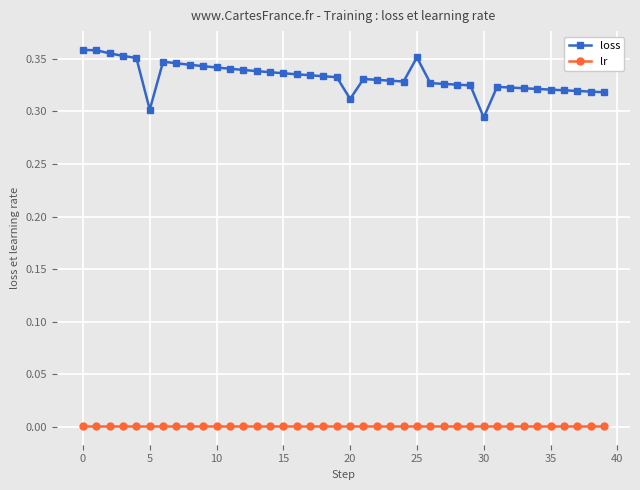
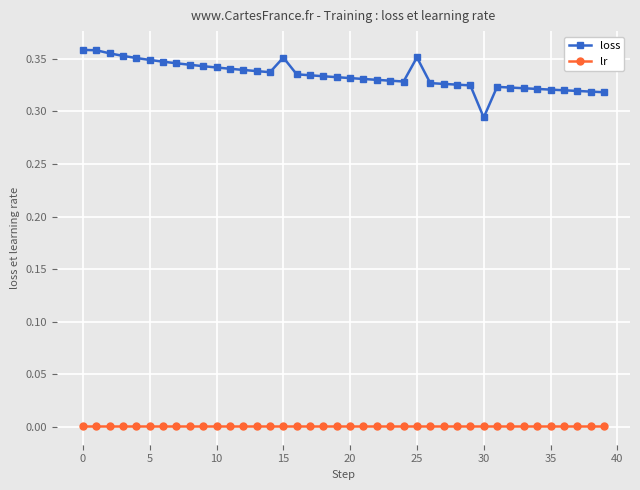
  {
    "loss": {
      "0": 0.359,
-     "5": 0.302,
+     "5": 0.349,
      "10": 0.342,
-     "15": 0.336,
-     "20": 0.312,
+     "15": 0.351,
+     "20": 0.332,
      "25": 0.351,
      "30": 0.294,
      "35": 0.321
    },
    "lr": {
      "0": 0.001,
      "5": 0.001,
      "10": 0.001,
      "15": 0.001,
      "20": 0.001,
      "25": 0.001,
      "30": 0.001,
      "35": 0.001
    }
  }
